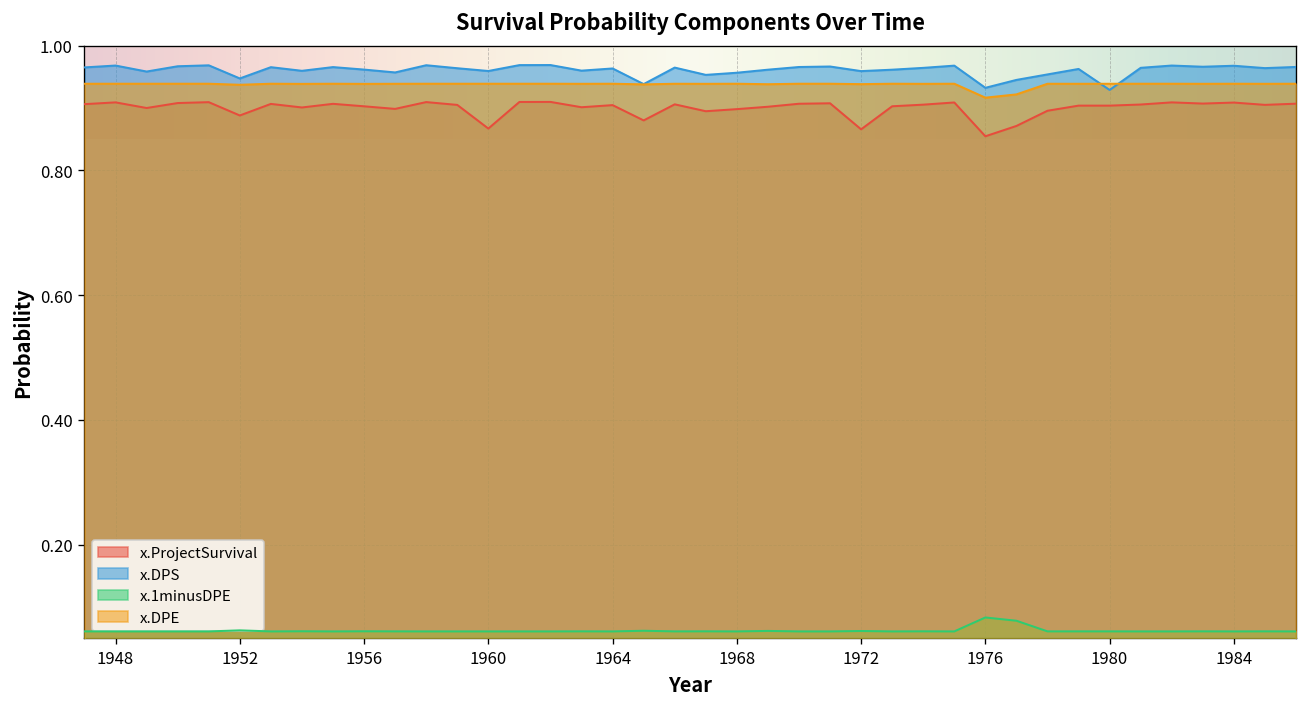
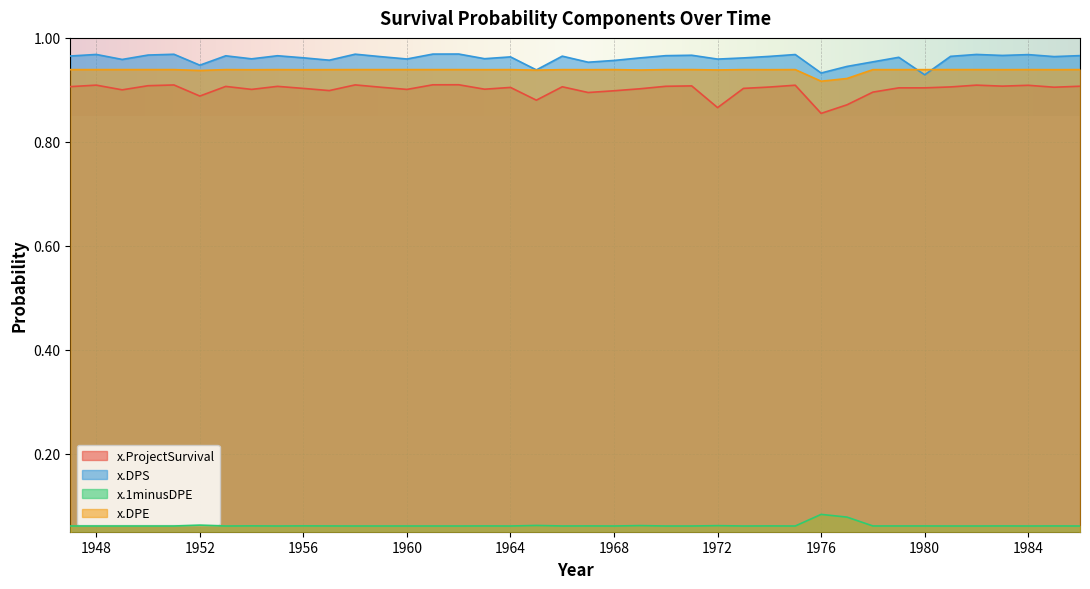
  {
    "x.ProjectSurvival": {
      "1948": 0.91,
      "1952": 0.89,
      "1956": 0.90,
-     "1960": 0.87,
+     "1960": 0.90,
      "1964": 0.90,
      "1968": 0.90,
      "1972": 0.87,
      "1976": 0.85,
      "1980": 0.90,
      "1984": 0.91
    },
    "x.DPS": {
      "1948": 0.97,
      "1952": 0.95,
      "1956": 0.96,
      "1960": 0.96,
      "1964": 0.96,
      "1968": 0.96,
      "1972": 0.96,
      "1976": 0.93,
      "1980": 0.93,
      "1984": 0.97
    },
    "x.1minusDPE": {
      "1948": 0.06,
      "1956": 0.06,
      "1960": 0.06,
      "1964": 0.06,
      "1968": 0.06,
      "1972": 0.06,
      "1976": 0.08,
      "1980": 0.06,
      "1984": 0.06
    },
    "x.DPE": {
      "1948": 0.94,
      "1952": 0.94,
      "1956": 0.94,
      "1960": 0.94,
      "1964": 0.94,
      "1968": 0.94,
      "1972": 0.94,
      "1976": 0.92,
      "1980": 0.94,
      "1984": 0.94
    }
  }
